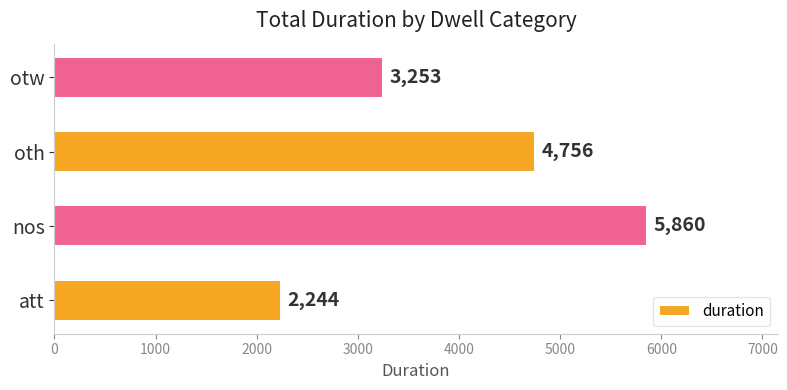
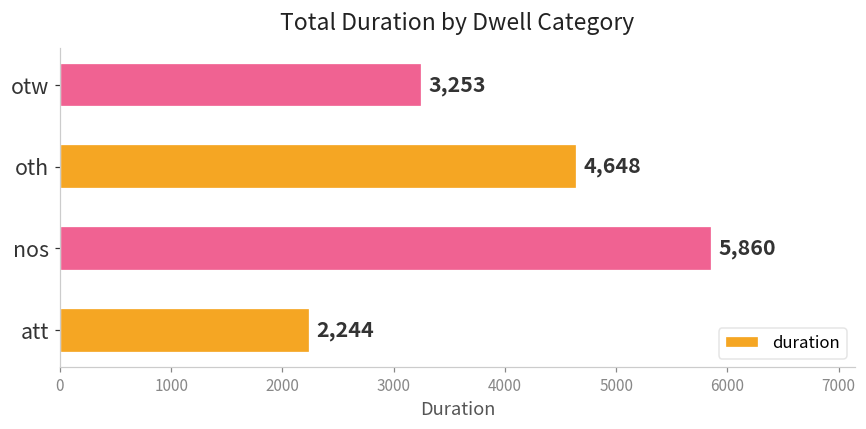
  {
    "otw": "3,253",
-   "oth": "4,756",
+   "oth": "4,648",
    "nos": "5,860",
    "att": "2,244"
  }
